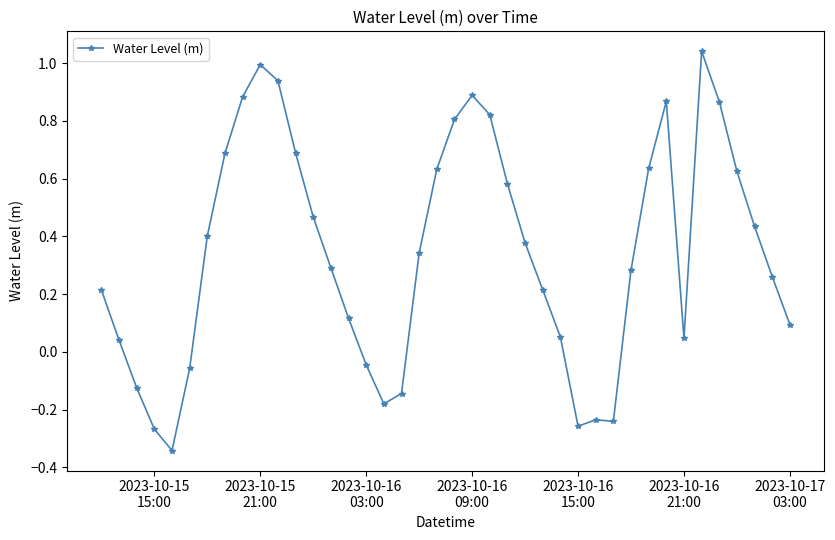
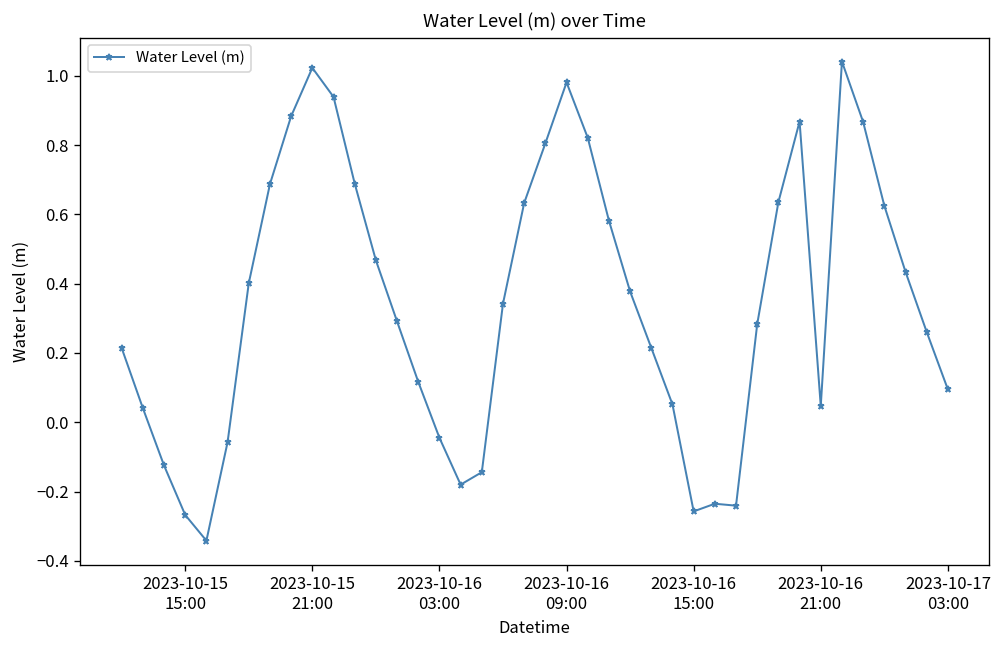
  {
    "2023-10-15 15:00": -0.27,
-   "2023-10-15 21:00": 0.99,
+   "2023-10-15 21:00": 1.02,
    "2023-10-16 03:00": -0.04,
-   "2023-10-16 09:00": 0.89,
+   "2023-10-16 09:00": 0.98,
    "2023-10-16 15:00": -0.26,
    "2023-10-16 21:00": 0.05,
    "2023-10-17 03:00": 0.09
  }
